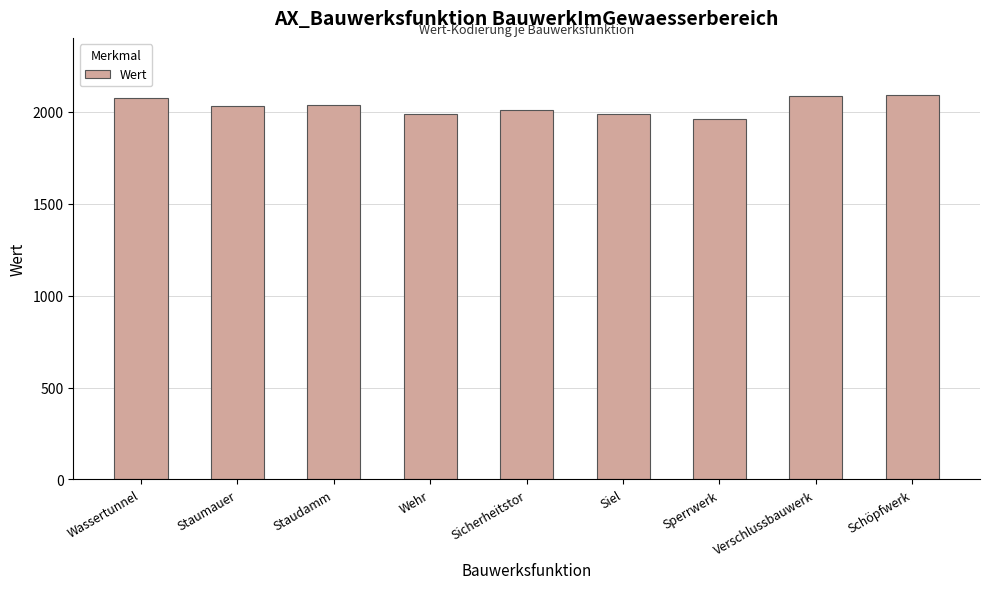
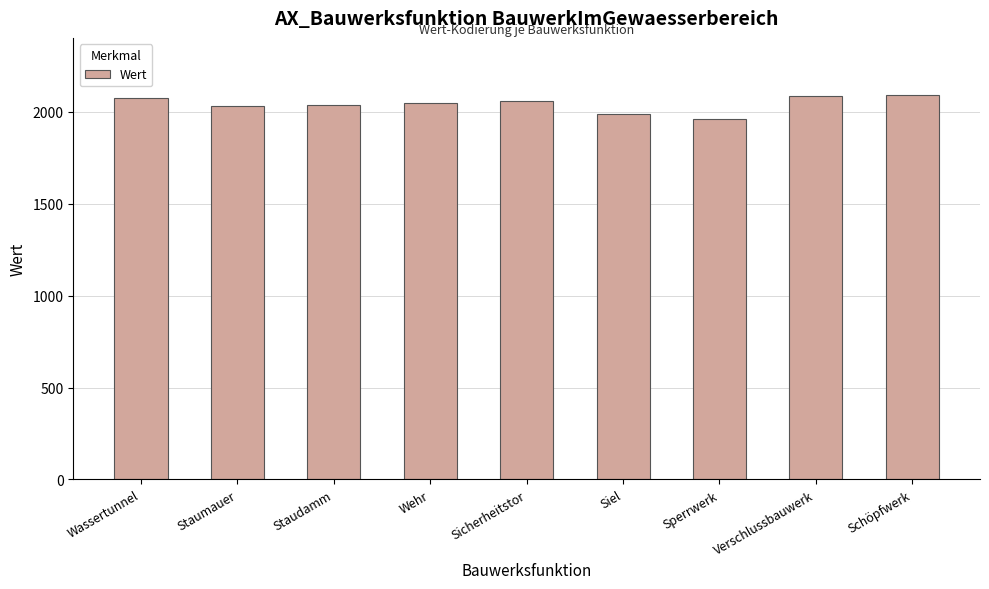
  {
    "Wassertunnel": 2080,
    "Staumauer": 2030,
    "Staudamm": 2040,
-   "Wehr": 1990,
-   "Sicherheitstor": 2010,
+   "Wehr": 2050,
+   "Sicherheitstor": 2060,
    "Siel": 1990,
    "Sperrwerk": 1960,
    "Verschlussbauwerk": 2090,
    "Schöpfwerk": 2090
  }
